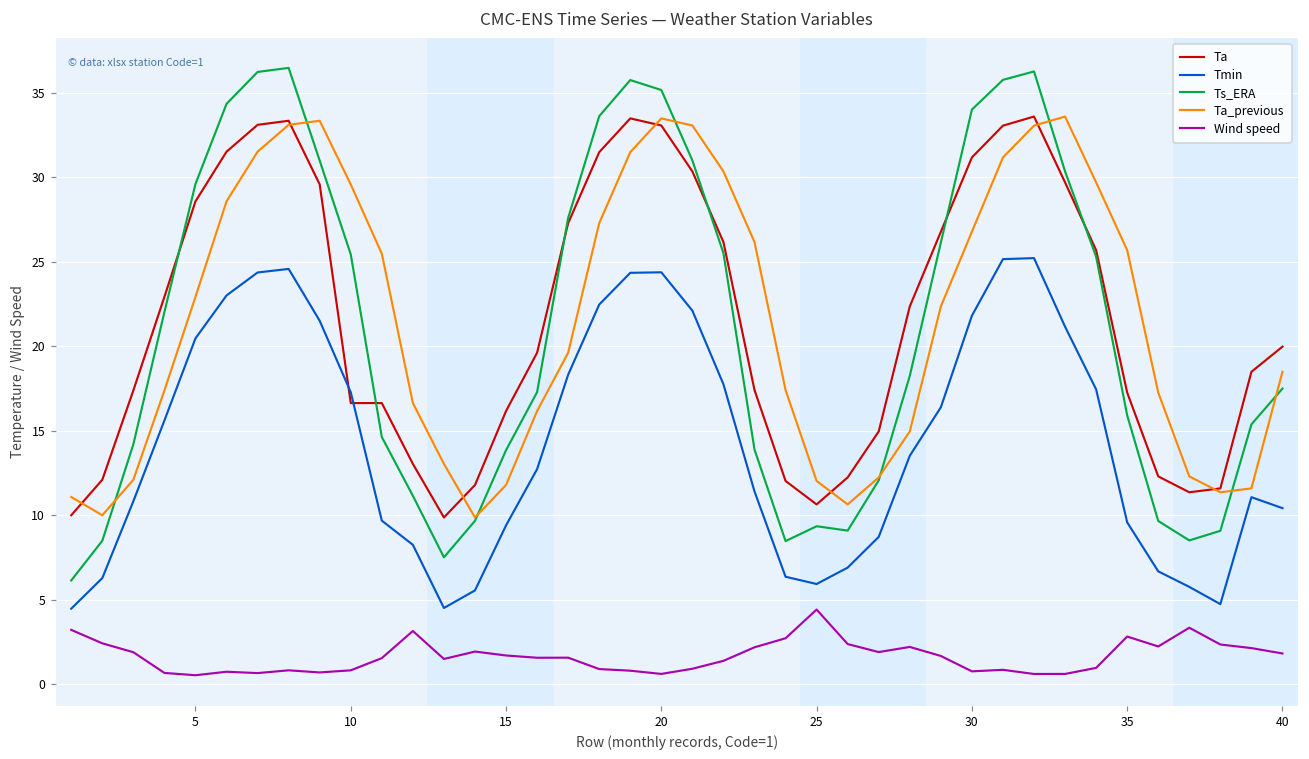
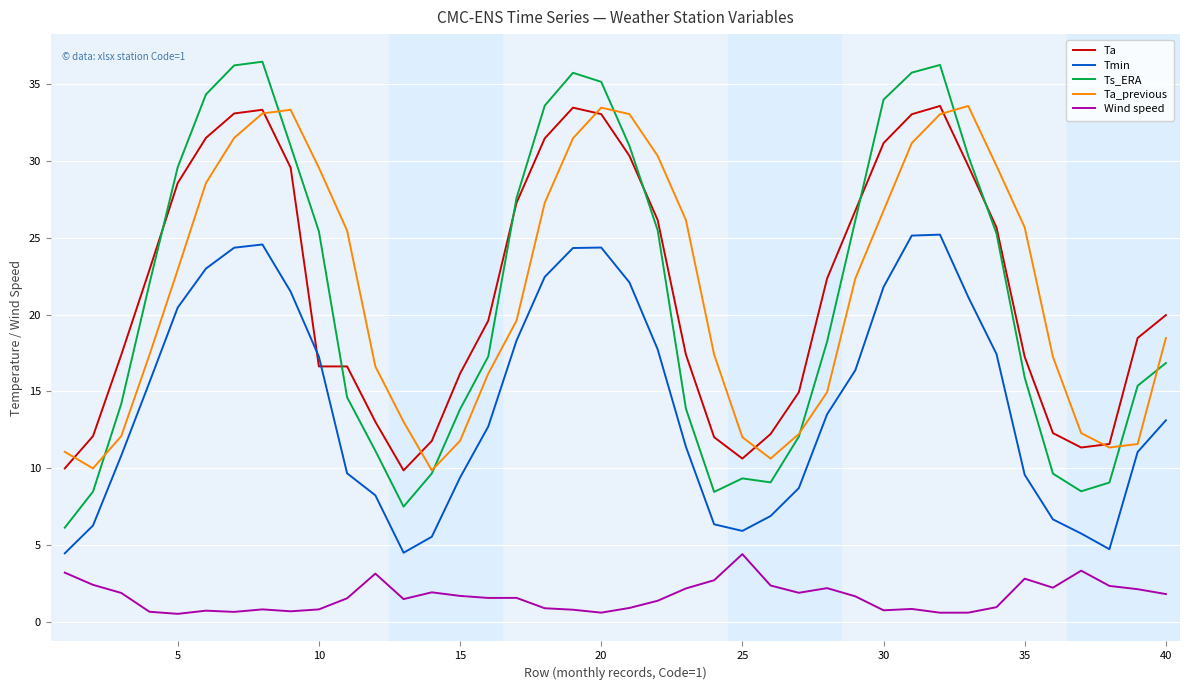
  {
    "Ta": {
      "5": 28.6,
      "10": 16.6,
      "15": 16.2,
      "20": 33.1,
      "25": 10.6,
      "30": 31.2,
      "35": 17.3,
      "40": 20.0
    },
    "Tmin": {
      "5": 20.5,
      "10": 17.3,
      "15": 9.4,
      "20": 24.4,
      "25": 5.9,
      "30": 21.8,
      "35": 9.6,
-     "40": 10.4
+     "40": 13.1
    },
    "Ts_ERA": {
      "5": 29.6,
      "10": 25.4,
      "15": 13.8,
      "20": 35.2,
      "25": 9.3,
      "30": 34.0,
      "35": 15.9,
-     "40": 17.5
+     "40": 16.9
    },
    "Ta_previous": {
      "5": 22.9,
      "10": 29.6,
      "15": 11.8,
      "20": 33.5,
      "25": 12.0,
      "30": 26.8,
      "35": 25.7,
      "40": 18.5
    },
    "Wind speed": {
      "5": 0.5,
      "10": 0.8,
      "15": 1.7,
      "20": 0.6,
      "25": 4.4,
      "30": 0.8,
      "35": 2.8,
      "40": 1.8
    }
  }
